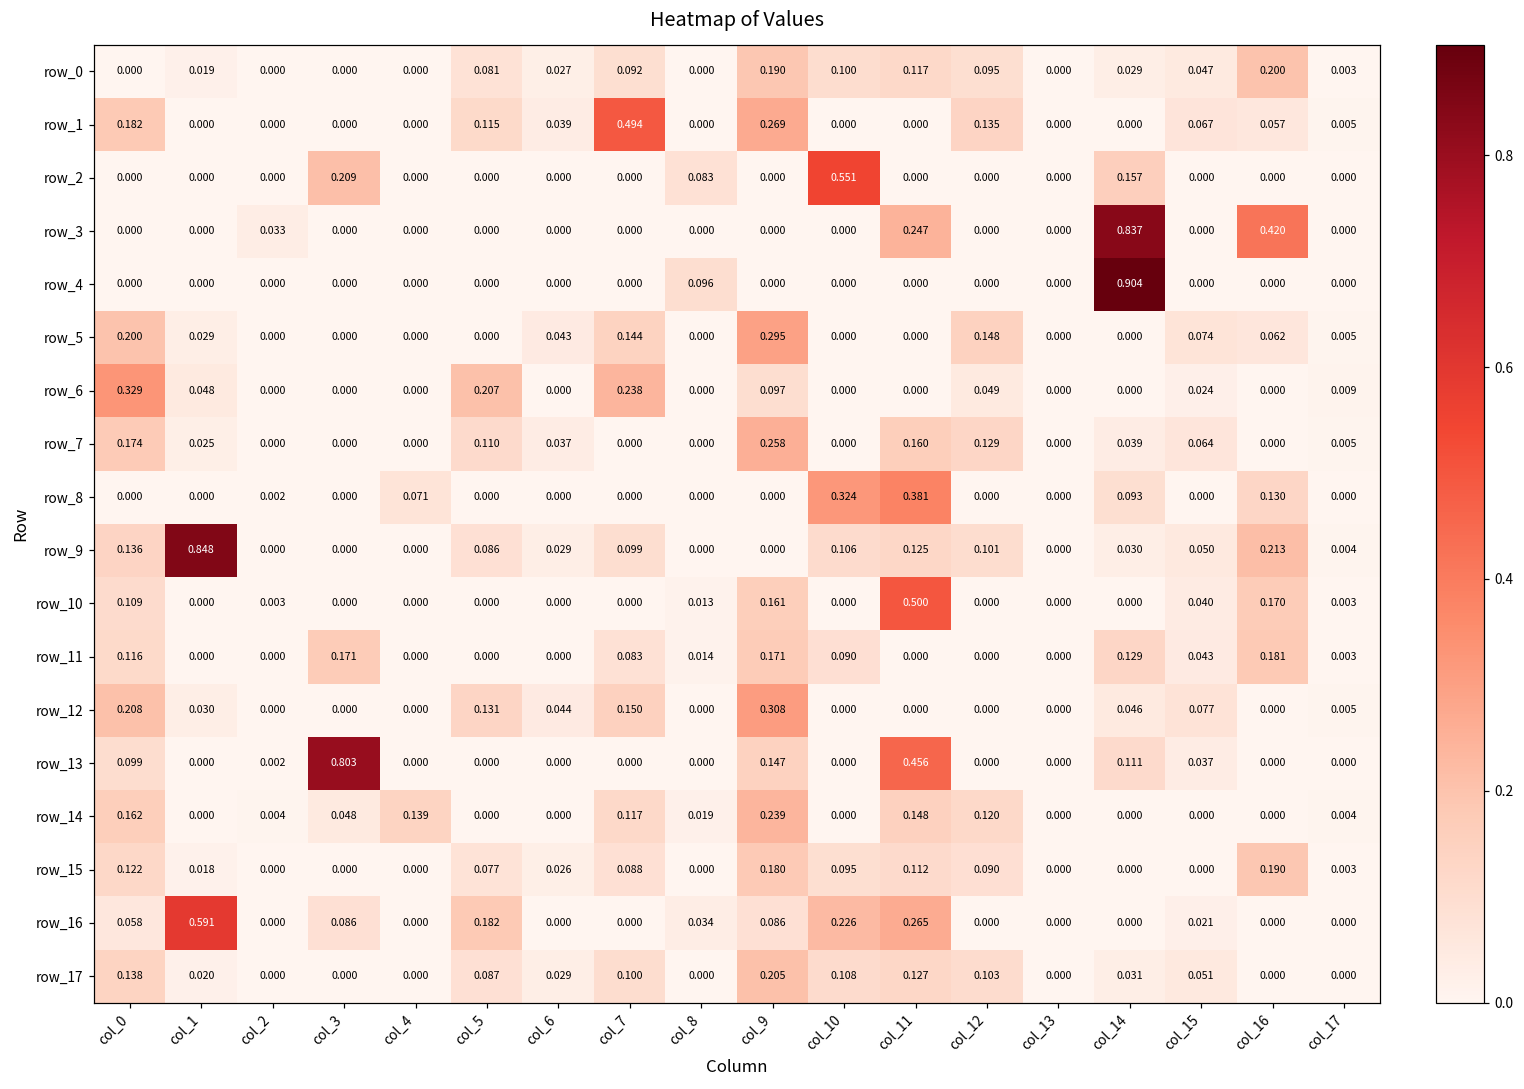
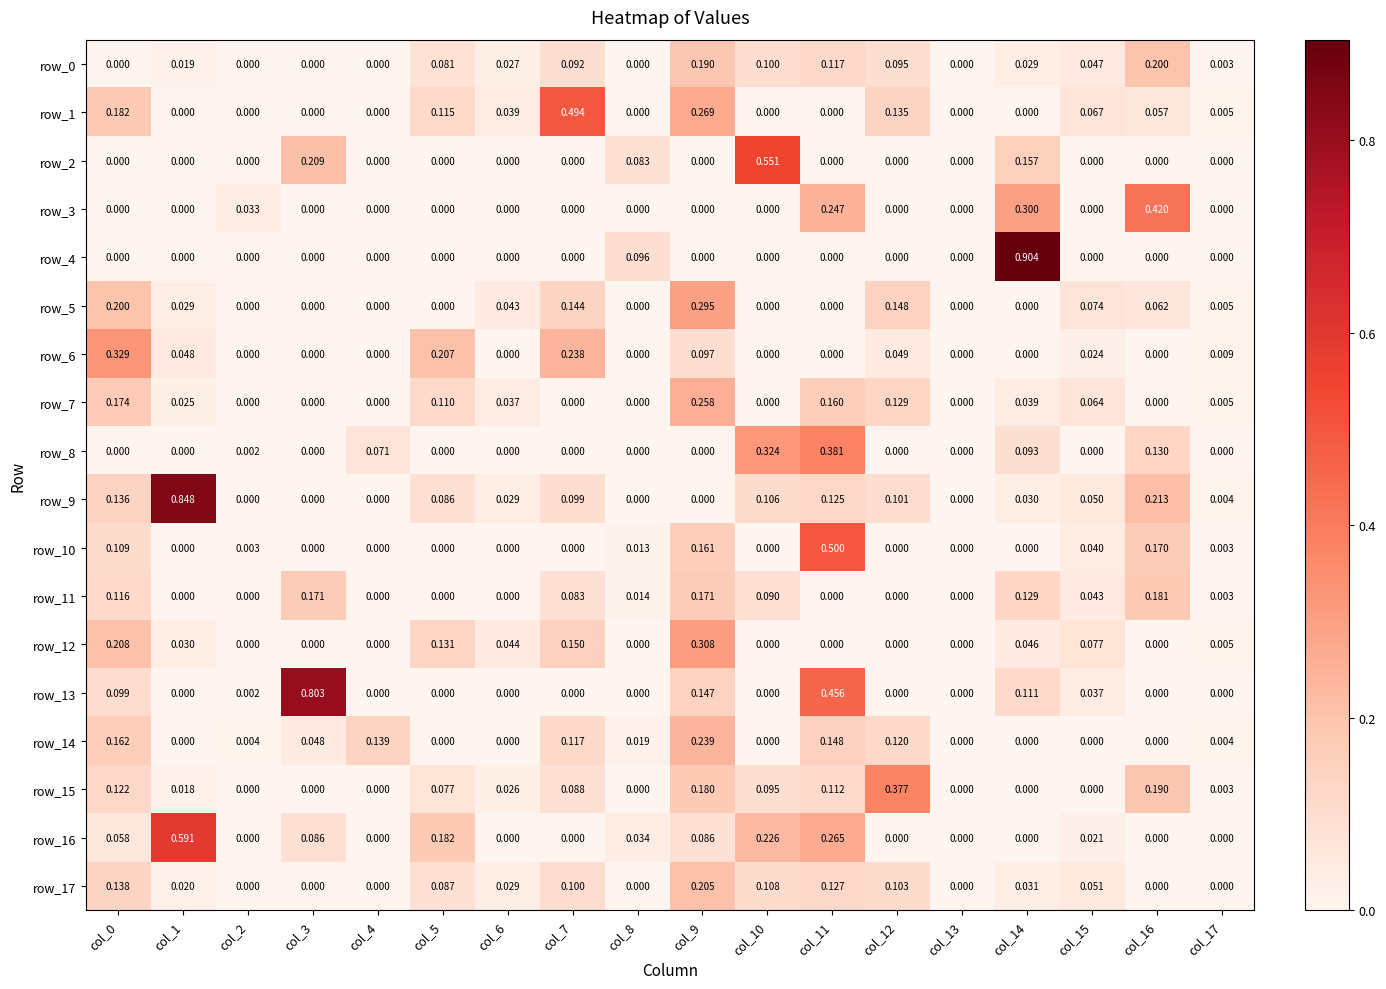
  {
    "row_3": {
      "col_0": 0.000,
      "col_1": 0.000,
      "col_2": 0.033,
      "col_3": 0.000,
      "col_4": 0.000,
      "col_5": 0.000,
      "col_6": 0.000,
      "col_7": 0.000,
      "col_8": 0.000,
      "col_9": 0.000,
      "col_10": 0.000,
      "col_11": 0.247,
      "col_12": 0.000,
      "col_13": 0.000,
-     "col_14": 0.837,
+     "col_14": 0.300,
      "col_15": 0.000,
      "col_16": 0.420,
      "col_17": 0.000
    },
    "row_15": {
      "col_0": 0.122,
      "col_1": 0.018,
      "col_2": 0.000,
      "col_3": 0.000,
      "col_4": 0.000,
      "col_5": 0.077,
      "col_6": 0.026,
      "col_7": 0.088,
      "col_8": 0.000,
      "col_9": 0.180,
      "col_10": 0.095,
      "col_11": 0.112,
-     "col_12": 0.090,
+     "col_12": 0.377,
      "col_13": 0.000,
      "col_14": 0.000,
      "col_15": 0.000,
      "col_16": 0.190,
      "col_17": 0.003
    }
  }
